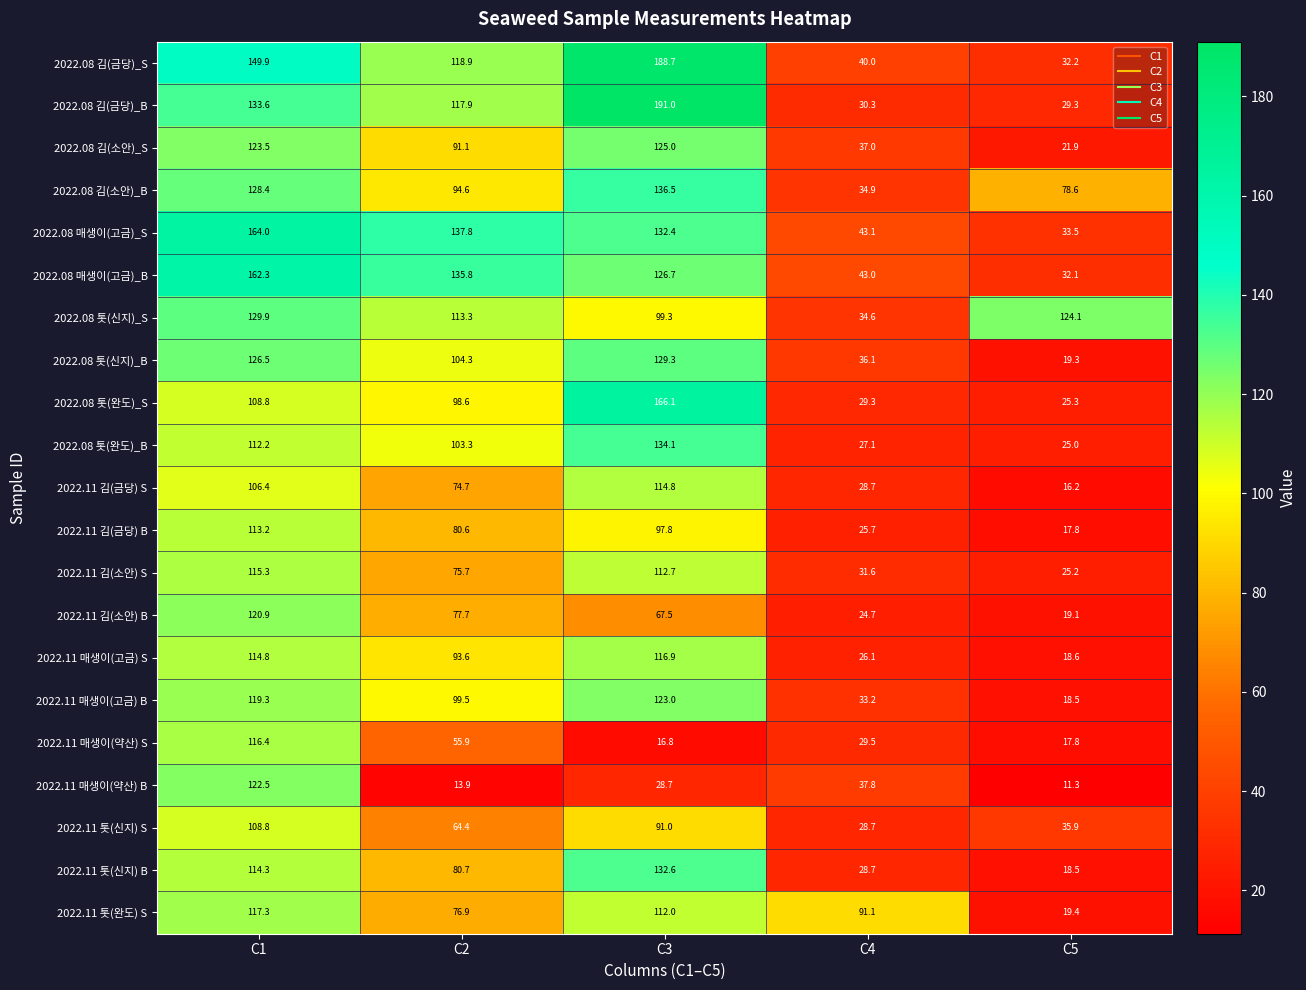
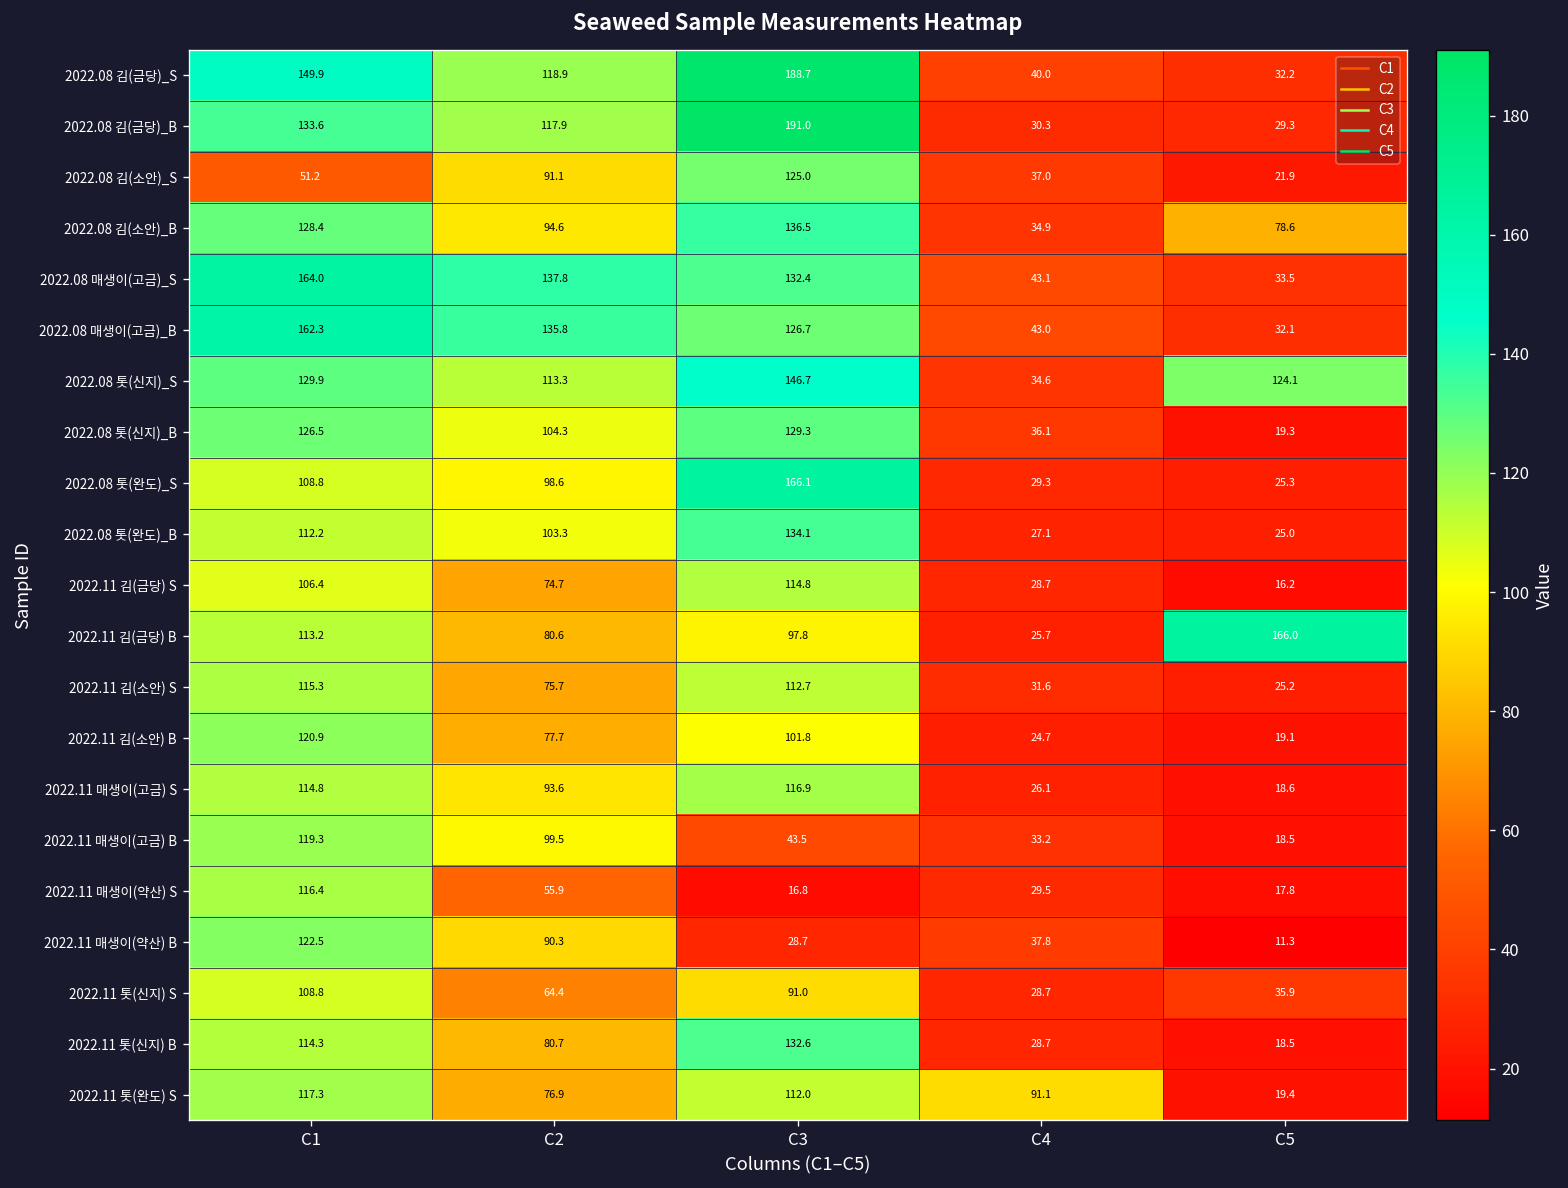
  {
    "2022.08 김(금당)_S": {
      "C1": 149.9,
      "C2": 118.9,
      "C3": 188.7,
      "C4": 40.0,
      "C5": 32.2
    },
    "2022.08 김(금당)_B": {
      "C1": 133.6,
      "C2": 117.9,
      "C3": 191.0,
      "C4": 30.3,
      "C5": 29.3
    },
    "2022.08 김(소안)_S": {
-     "C1": 123.5,
+     "C1": 51.2,
      "C2": 91.1,
      "C3": 125.0,
      "C4": 37.0,
      "C5": 21.9
    },
    "2022.08 김(소안)_B": {
      "C1": 128.4,
      "C2": 94.6,
      "C3": 136.5,
      "C4": 34.9,
      "C5": 78.6
    },
    "2022.08 매생이(고금)_S": {
      "C1": 164.0,
      "C2": 137.8,
      "C3": 132.4,
      "C4": 43.1,
      "C5": 33.5
    },
    "2022.08 매생이(고금)_B": {
      "C1": 162.3,
      "C2": 135.8,
      "C3": 126.7,
      "C4": 43.0,
      "C5": 32.1
    },
    "2022.08 톳(신지)_S": {
      "C1": 129.9,
      "C2": 113.3,
-     "C3": 99.3,
+     "C3": 146.7,
      "C4": 34.6,
      "C5": 124.1
    },
    "2022.08 톳(신지)_B": {
      "C1": 126.5,
      "C2": 104.3,
      "C3": 129.3,
      "C4": 36.1,
      "C5": 19.3
    },
    "2022.08 톳(완도)_S": {
      "C1": 108.8,
      "C2": 98.6,
      "C3": 166.1,
      "C4": 29.3,
      "C5": 25.3
    },
    "2022.08 톳(완도)_B": {
      "C1": 112.2,
      "C2": 103.3,
      "C3": 134.1,
      "C4": 27.1,
      "C5": 25.0
    },
    "2022.11 김(금당) S": {
      "C1": 106.4,
      "C2": 74.7,
      "C3": 114.8,
      "C4": 28.7,
      "C5": 16.2
    },
    "2022.11 김(금당) B": {
      "C1": 113.2,
      "C2": 80.6,
      "C3": 97.8,
      "C4": 25.7,
-     "C5": 17.8
+     "C5": 166.0
    },
    "2022.11 김(소안) S": {
      "C1": 115.3,
      "C2": 75.7,
      "C3": 112.7,
      "C4": 31.6,
      "C5": 25.2
    },
    "2022.11 김(소안) B": {
      "C1": 120.9,
      "C2": 77.7,
-     "C3": 67.5,
+     "C3": 101.8,
      "C4": 24.7,
      "C5": 19.1
    },
    "2022.11 매생이(고금) S": {
      "C1": 114.8,
      "C2": 93.6,
      "C3": 116.9,
      "C4": 26.1,
      "C5": 18.6
    },
    "2022.11 매생이(고금) B": {
      "C1": 119.3,
      "C2": 99.5,
-     "C3": 123.0,
+     "C3": 43.5,
      "C4": 33.2,
      "C5": 18.5
    },
    "2022.11 매생이(약산) S": {
      "C1": 116.4,
      "C2": 55.9,
      "C3": 16.8,
      "C4": 29.5,
      "C5": 17.8
    },
    "2022.11 매생이(약산) B": {
      "C1": 122.5,
-     "C2": 13.9,
+     "C2": 90.3,
      "C3": 28.7,
      "C4": 37.8,
      "C5": 11.3
    },
    "2022.11 톳(신지) S": {
      "C1": 108.8,
      "C2": 64.4,
      "C3": 91.0,
      "C4": 28.7,
      "C5": 35.9
    },
    "2022.11 톳(신지) B": {
      "C1": 114.3,
      "C2": 80.7,
      "C3": 132.6,
      "C4": 28.7,
      "C5": 18.5
    },
    "2022.11 톳(완도) S": {
      "C1": 117.3,
      "C2": 76.9,
      "C3": 112.0,
      "C4": 91.1,
      "C5": 19.4
    }
  }
